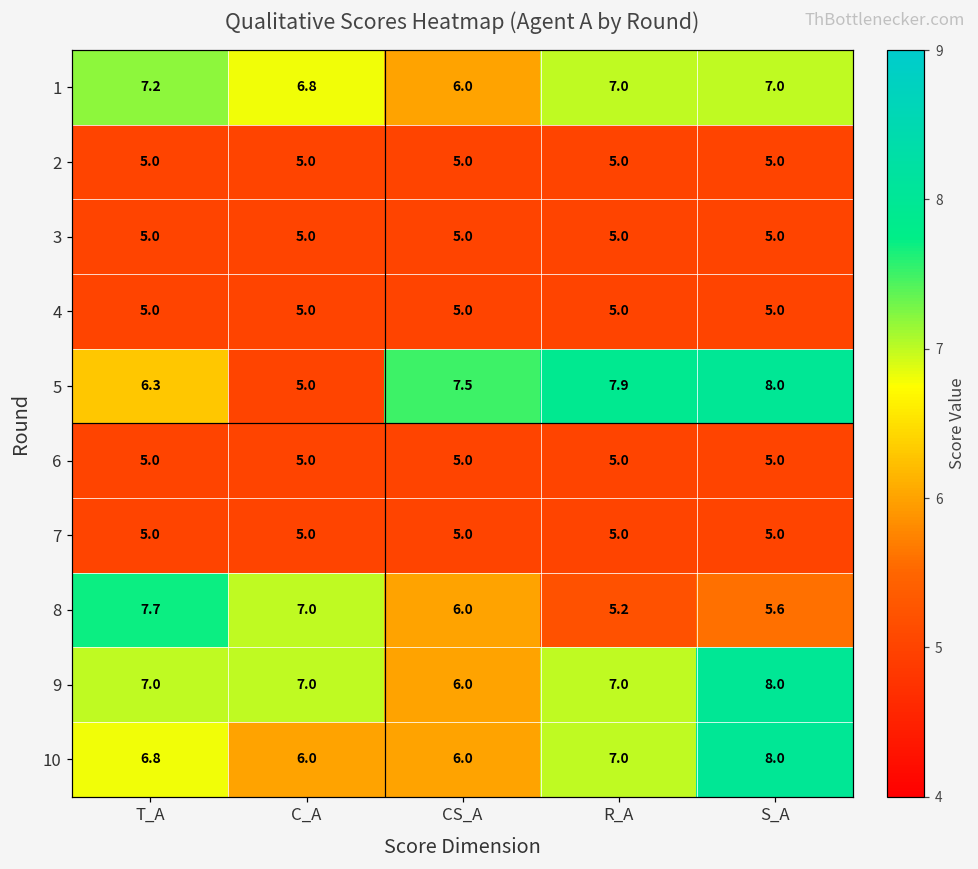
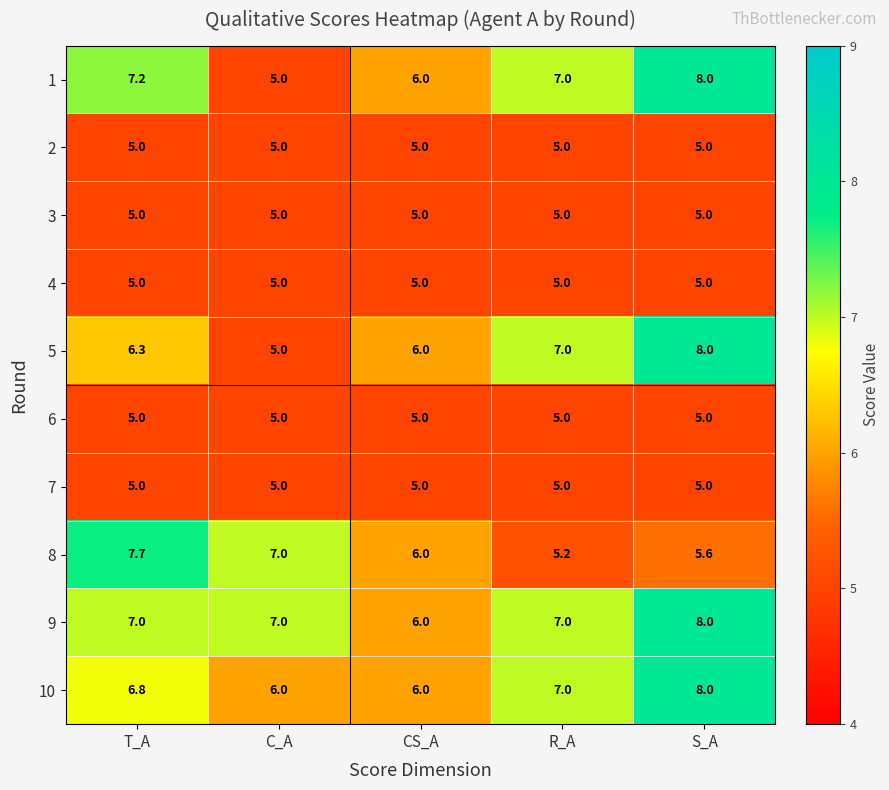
  {
    "1": {
      "T_A": 7.2,
-     "C_A": 6.8,
+     "C_A": 5.0,
      "CS_A": 6.0,
      "R_A": 7.0,
-     "S_A": 7.0
+     "S_A": 8.0
    },
    "2": {
      "T_A": 5.0,
      "C_A": 5.0,
      "CS_A": 5.0,
      "R_A": 5.0,
      "S_A": 5.0
    },
    "3": {
      "T_A": 5.0,
      "C_A": 5.0,
      "CS_A": 5.0,
      "R_A": 5.0,
      "S_A": 5.0
    },
    "4": {
      "T_A": 5.0,
      "C_A": 5.0,
      "CS_A": 5.0,
      "R_A": 5.0,
      "S_A": 5.0
    },
    "5": {
      "T_A": 6.3,
      "C_A": 5.0,
-     "CS_A": 7.5,
-     "R_A": 7.9,
+     "CS_A": 6.0,
+     "R_A": 7.0,
      "S_A": 8.0
    },
    "6": {
      "T_A": 5.0,
      "C_A": 5.0,
      "CS_A": 5.0,
      "R_A": 5.0,
      "S_A": 5.0
    },
    "7": {
      "T_A": 5.0,
      "C_A": 5.0,
      "CS_A": 5.0,
      "R_A": 5.0,
      "S_A": 5.0
    },
    "8": {
      "T_A": 7.7,
      "C_A": 7.0,
      "CS_A": 6.0,
      "R_A": 5.2,
      "S_A": 5.6
    },
    "9": {
      "T_A": 7.0,
      "C_A": 7.0,
      "CS_A": 6.0,
      "R_A": 7.0,
      "S_A": 8.0
    },
    "10": {
      "T_A": 6.8,
      "C_A": 6.0,
      "CS_A": 6.0,
      "R_A": 7.0,
      "S_A": 8.0
    }
  }
